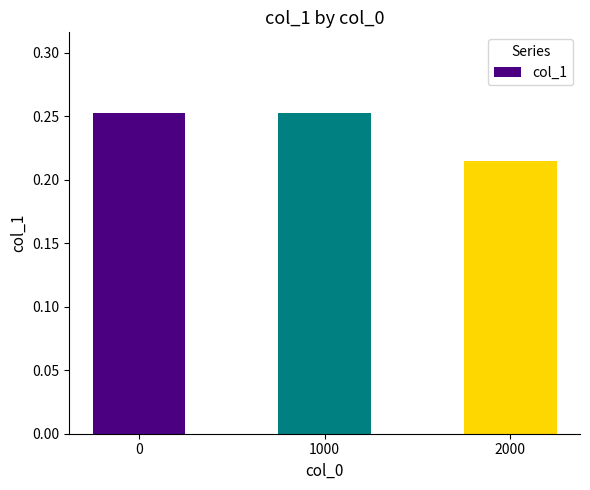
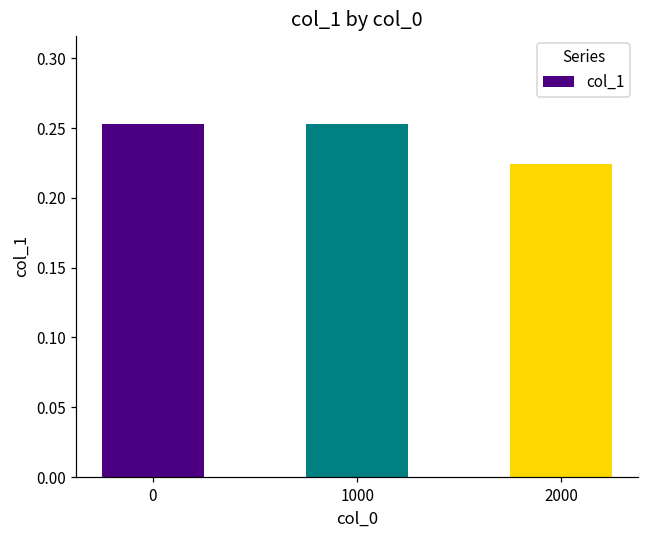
  {
    "0": 0.253,
    "1000": 0.253,
-   "2000": 0.215
+   "2000": 0.224
  }
